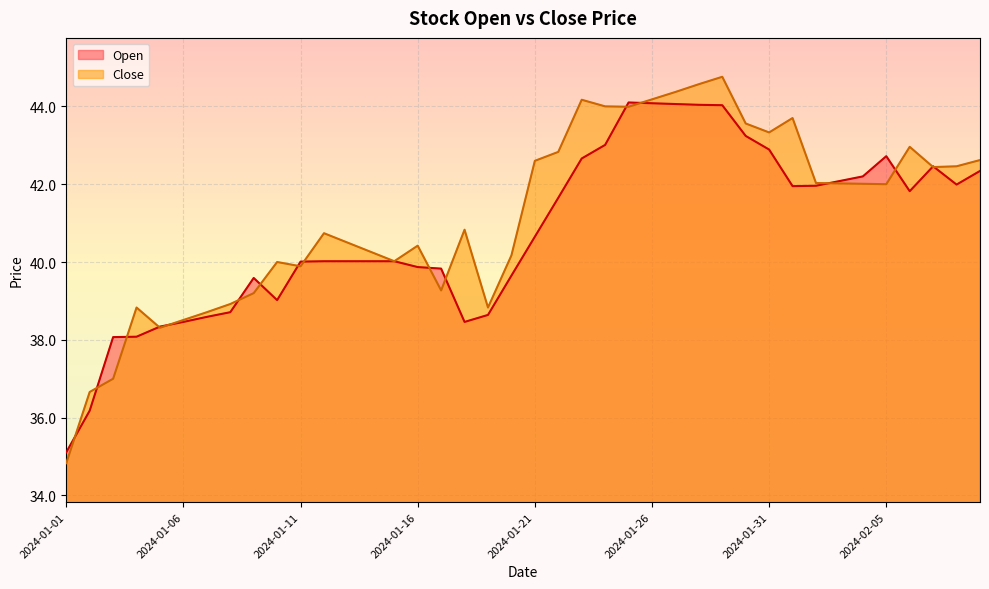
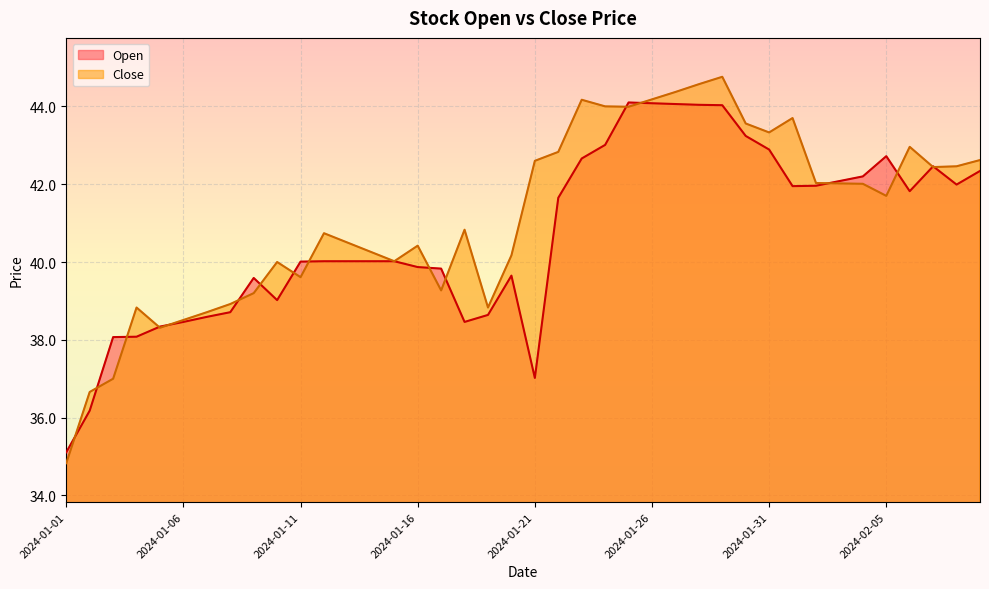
  {
    "Open": {
      "2024-01-01": 35.1,
      "2024-01-11": 40.0,
      "2024-01-16": 39.9,
-     "2024-01-21": 40.7,
+     "2024-01-21": 37.0,
      "2024-01-26": 44.1,
      "2024-01-31": 42.9,
      "2024-02-05": 42.7
    },
    "Close": {
      "2024-01-01": 34.8,
-     "2024-01-11": 39.9,
+     "2024-01-11": 39.6,
      "2024-01-16": 40.4,
      "2024-01-21": 42.6,
      "2024-01-26": 44.2,
      "2024-01-31": 43.3,
-     "2024-02-05": 42.0
+     "2024-02-05": 41.7
    }
  }
